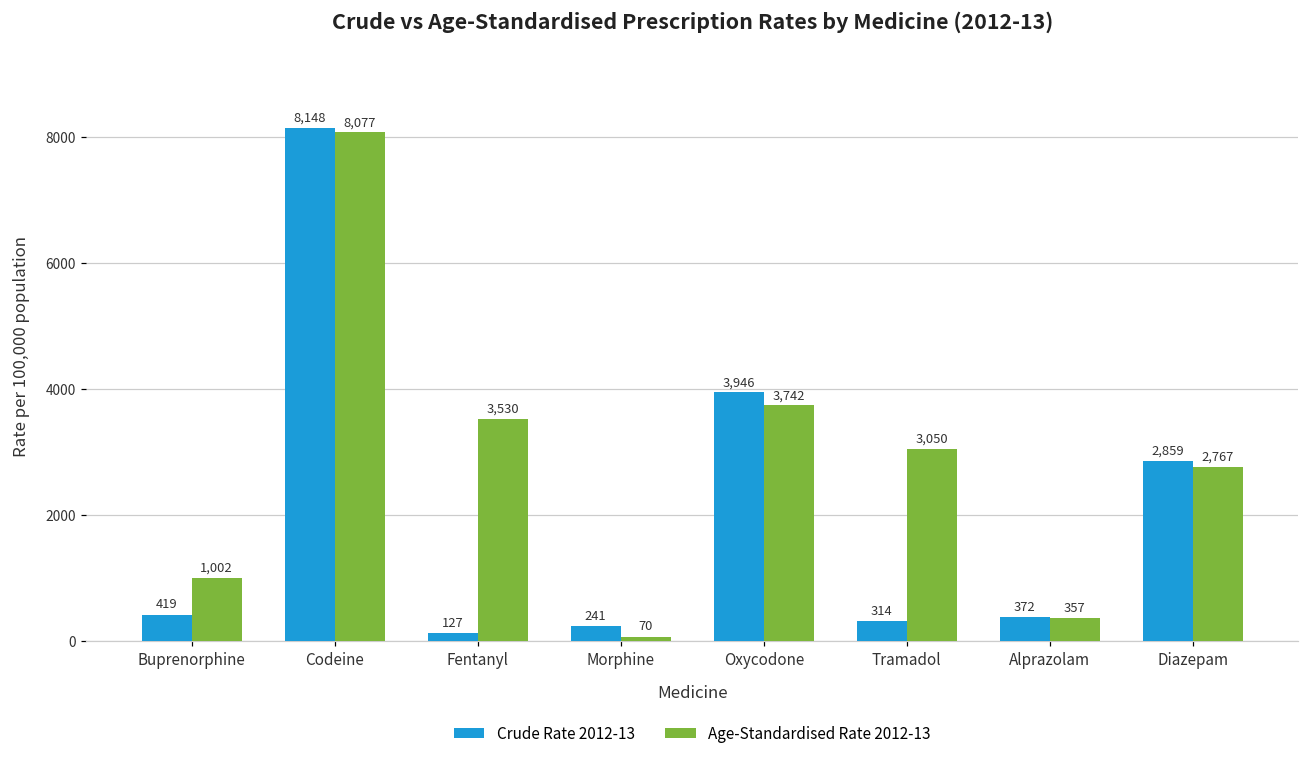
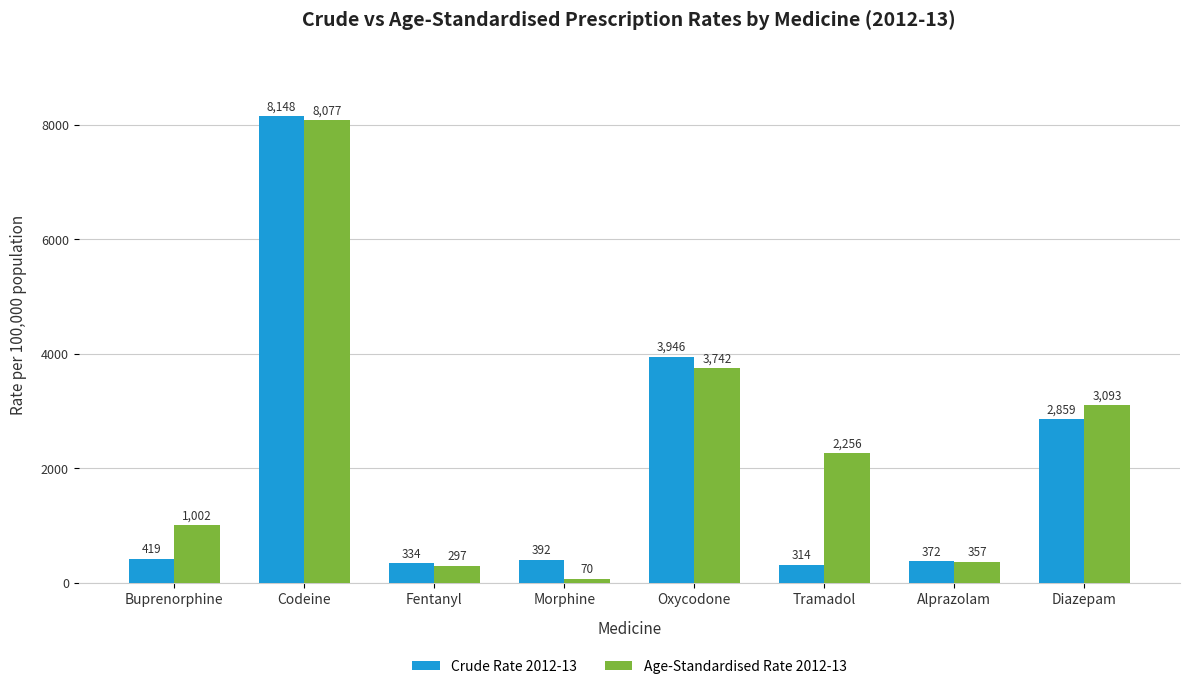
  {
    "Crude Rate 2012-13": {
      "Buprenorphine": "419",
      "Codeine": "8,148",
-     "Fentanyl": "127",
-     "Morphine": "241",
+     "Fentanyl": "334",
+     "Morphine": "392",
      "Oxycodone": "3,946",
      "Tramadol": "314",
      "Alprazolam": "372",
      "Diazepam": "2,859"
    },
    "Age-Standardised Rate 2012-13": {
      "Buprenorphine": "1,002",
      "Codeine": "8,077",
-     "Fentanyl": "3,530",
+     "Fentanyl": "297",
      "Morphine": "70",
      "Oxycodone": "3,742",
-     "Tramadol": "3,050",
+     "Tramadol": "2,256",
      "Alprazolam": "357",
-     "Diazepam": "2,767"
+     "Diazepam": "3,093"
    }
  }
